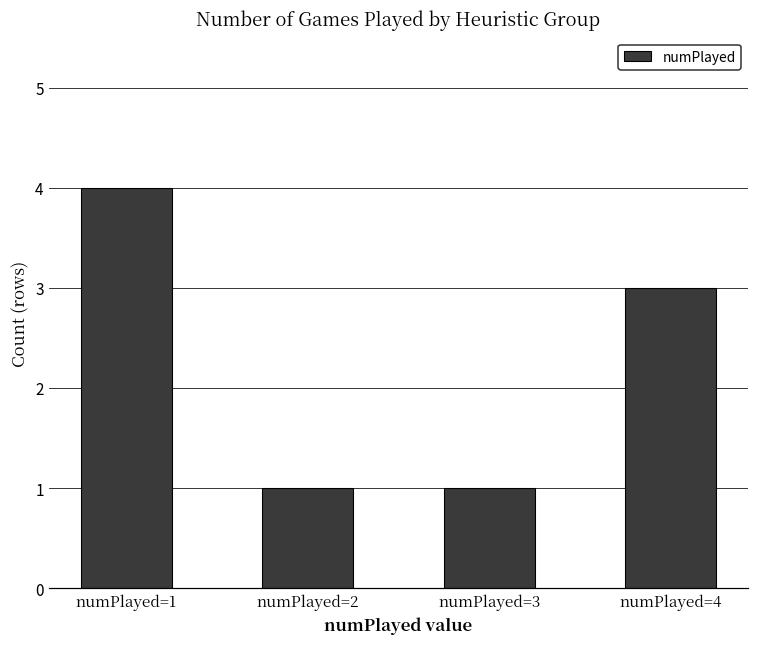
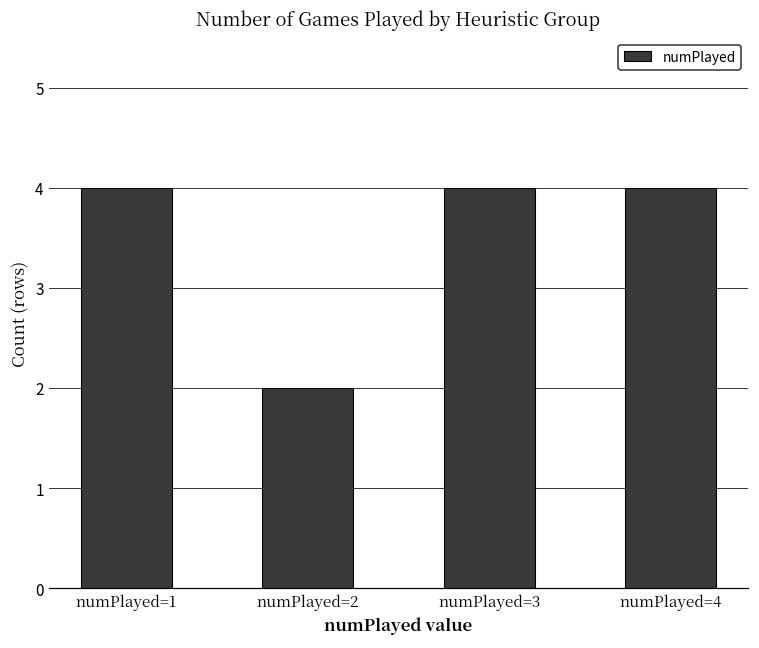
  {
    "numPlayed=1": 4,
-   "numPlayed=2": 1,
-   "numPlayed=3": 1,
-   "numPlayed=4": 3
+   "numPlayed=2": 2,
+   "numPlayed=3": 4,
+   "numPlayed=4": 4
  }
